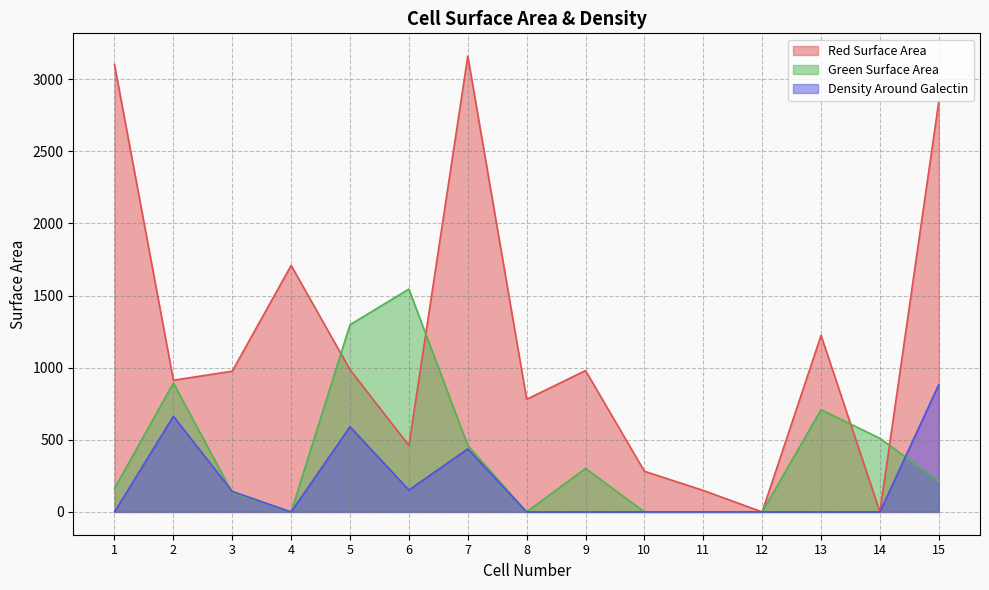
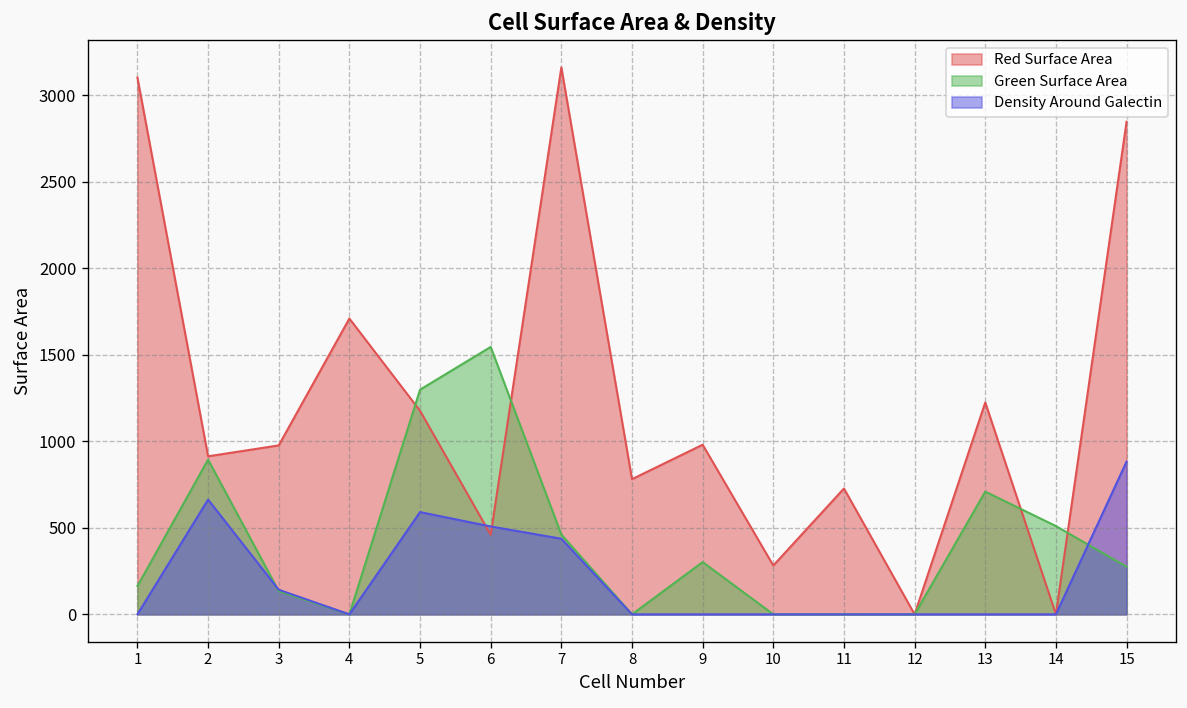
  {
    "Red Surface Area": {
      "1": 3100,
      "2": 910,
      "3": 980,
      "4": 1710,
-     "5": 990,
+     "5": 1180,
      "6": 460,
      "7": 3160,
      "8": 780,
      "9": 980,
      "10": 280,
-     "11": 150,
+     "11": 730,
      "13": 1220,
      "15": 2850
    },
    "Green Surface Area": {
      "1": 160,
      "2": 890,
      "5": 1300,
      "6": 1550,
      "7": 460,
      "9": 300,
      "13": 710,
      "14": 510,
-     "15": 210
+     "15": 280
    },
    "Density Around Galectin": {
      "1": 0,
      "2": 660,
      "5": 590,
-     "6": 150,
+     "6": 510,
      "7": 440,
      "9": 0,
      "13": 0,
      "15": 880
    }
  }
